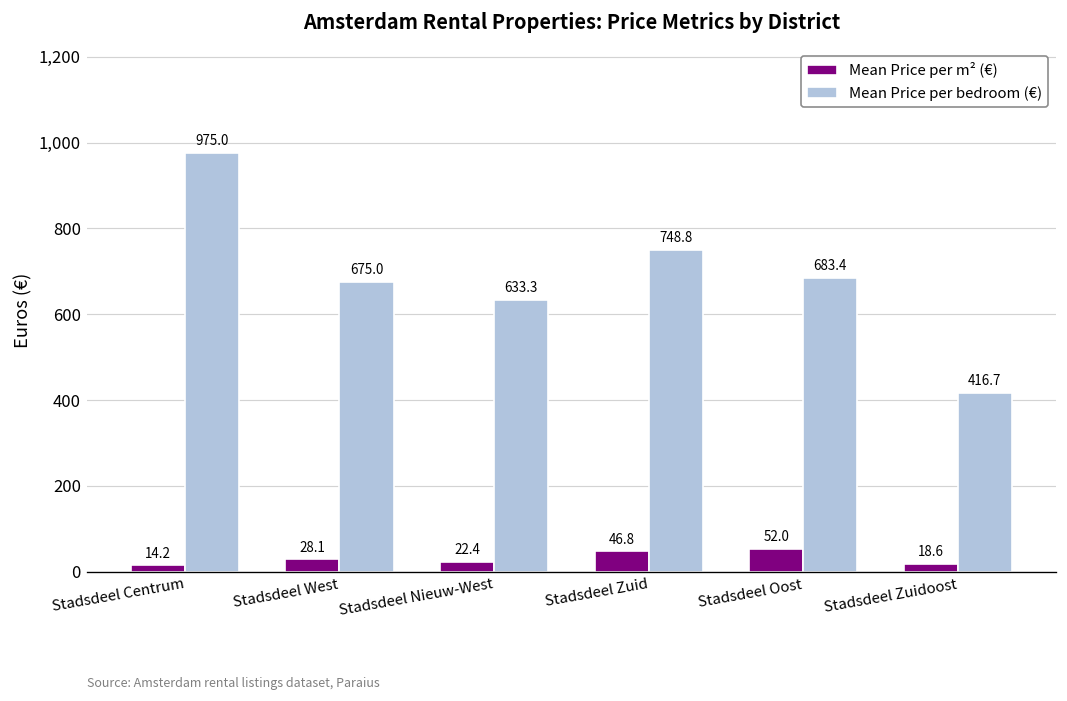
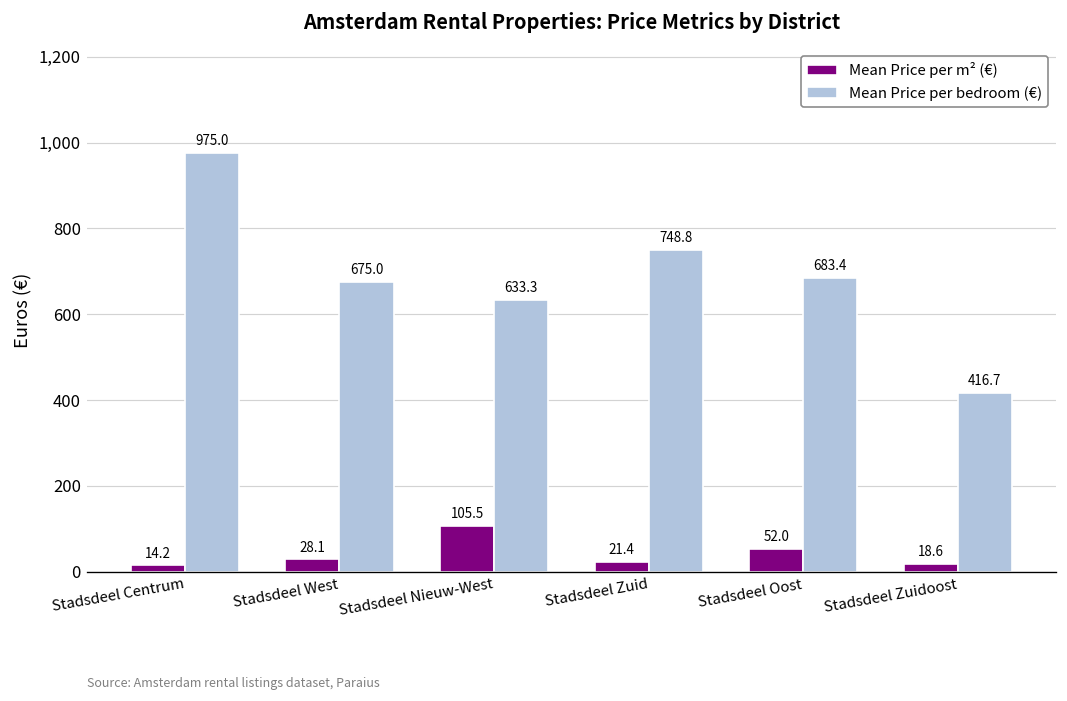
  {
    "Mean Price per m² (€)": {
      "Stadsdeel Centrum": 14.2,
      "Stadsdeel West": 28.1,
-     "Stadsdeel Nieuw-West": 22.4,
-     "Stadsdeel Zuid": 46.8,
+     "Stadsdeel Nieuw-West": 105.5,
+     "Stadsdeel Zuid": 21.4,
      "Stadsdeel Oost": 52.0,
      "Stadsdeel Zuidoost": 18.6
    },
    "Mean Price per bedroom (€)": {
      "Stadsdeel Centrum": 975.0,
      "Stadsdeel West": 675.0,
      "Stadsdeel Nieuw-West": 633.3,
      "Stadsdeel Zuid": 748.8,
      "Stadsdeel Oost": 683.4,
      "Stadsdeel Zuidoost": 416.7
    }
  }
